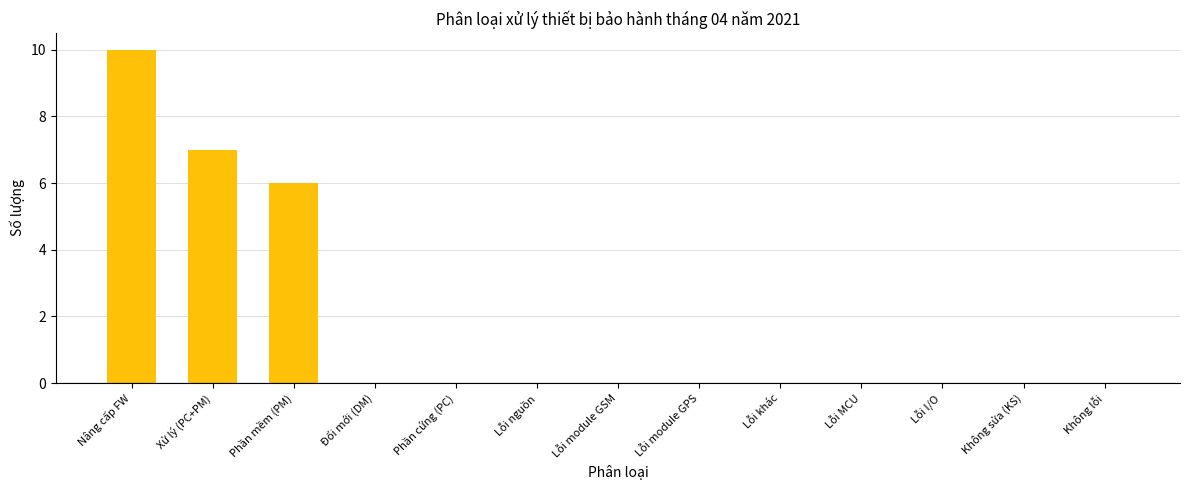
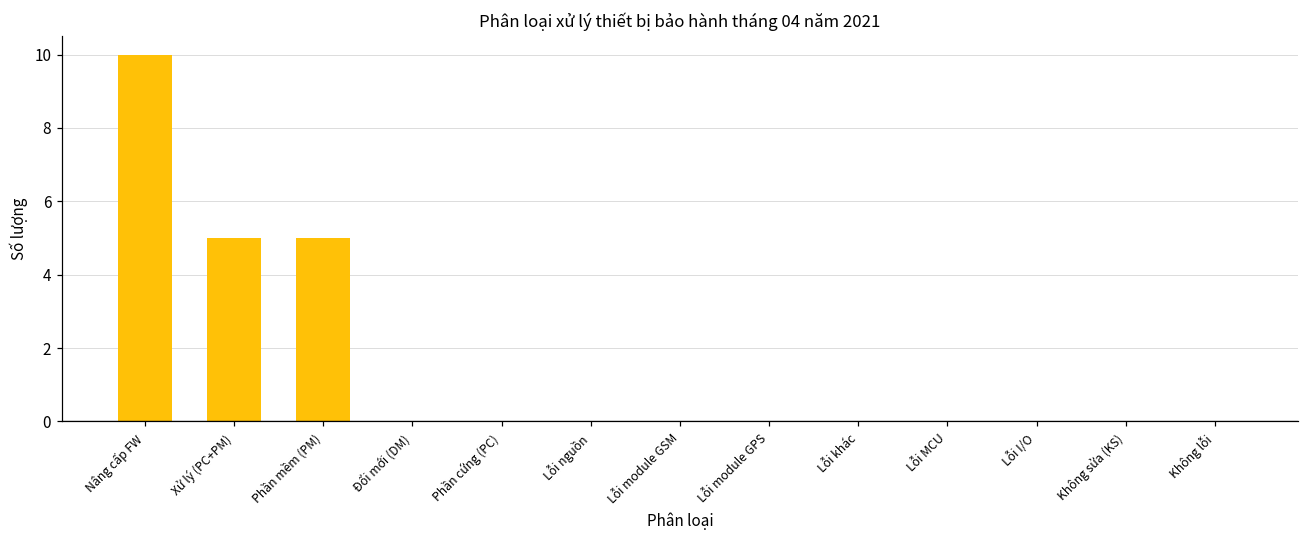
  {
    "Nâng cấp FW": 10,
-   "Xử lý (PC+PM)": 7,
-   "Phần mềm (PM)": 6,
+   "Xử lý (PC+PM)": 5,
+   "Phần mềm (PM)": 5,
    "Đổi mới (DM)": 0,
    "Phần cứng (PC)": 0,
    "Lỗi nguồn": 0,
    "Lỗi module GSM": 0,
    "Lỗi module GPS": 0,
    "Lỗi khác": 0,
    "Lỗi MCU": 0,
    "Lỗi I/O": 0,
    "Không sửa (KS)": 0,
    "Không lỗi": 0
  }
